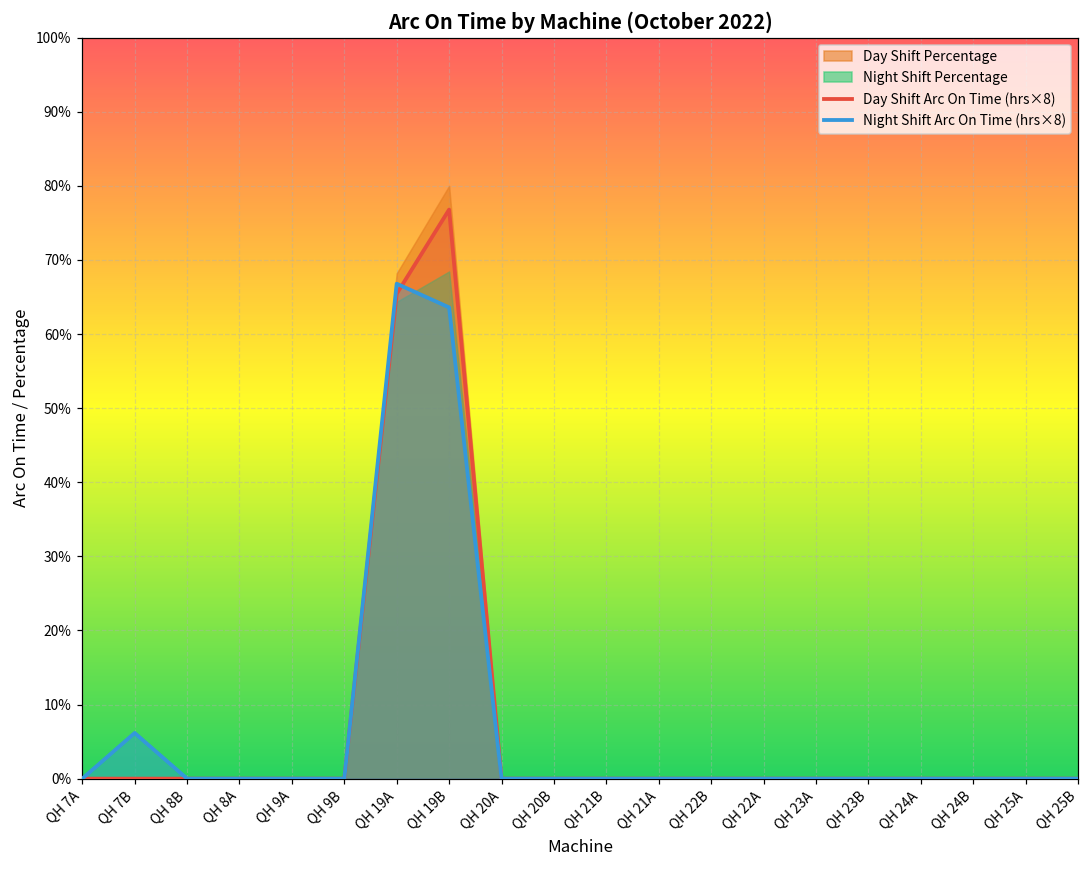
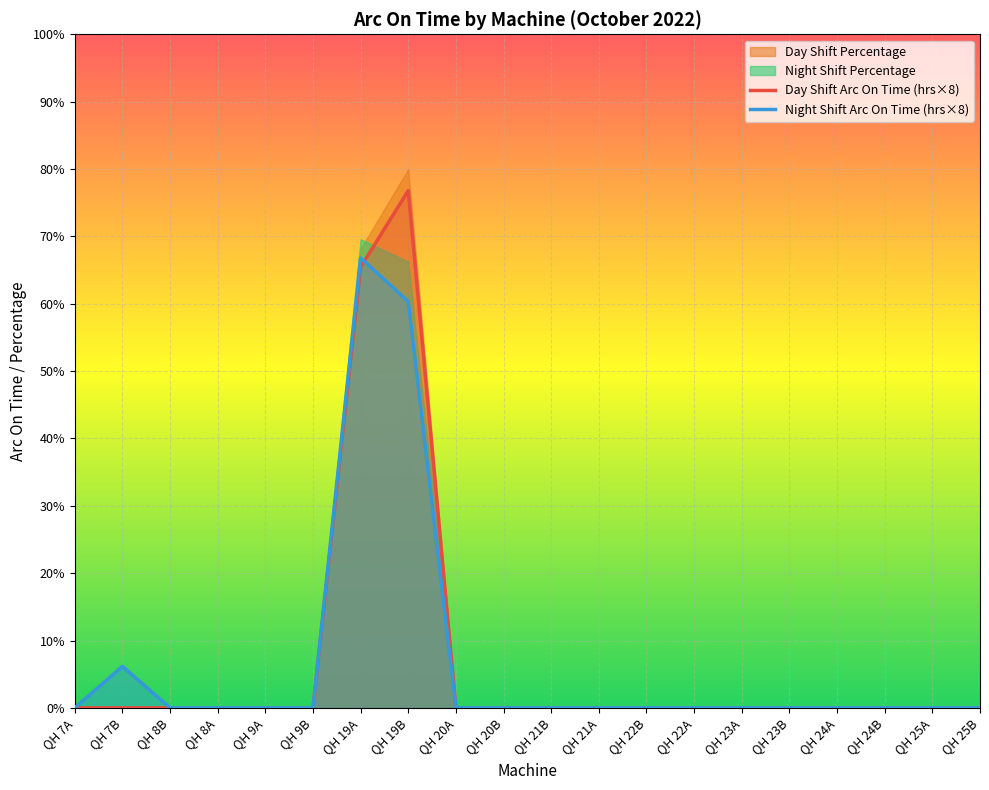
  {
    "Night Shift Percentage": {
-     "QH 19A": "64%",
-     "QH 19B": "68%"
+     "QH 19A": "70%",
+     "QH 19B": "66%"
    },
    "Night Shift Arc On Time (hrs×8)": {
      "QH 19A": "67%",
-     "QH 19B": "64%"
+     "QH 19B": "60%"
    }
  }
